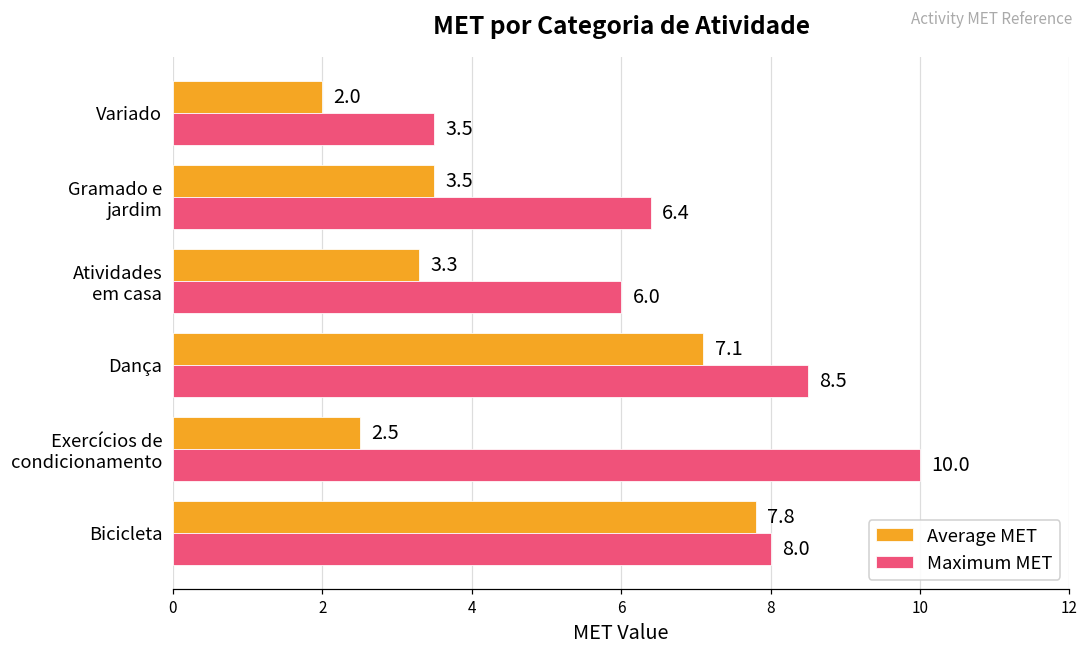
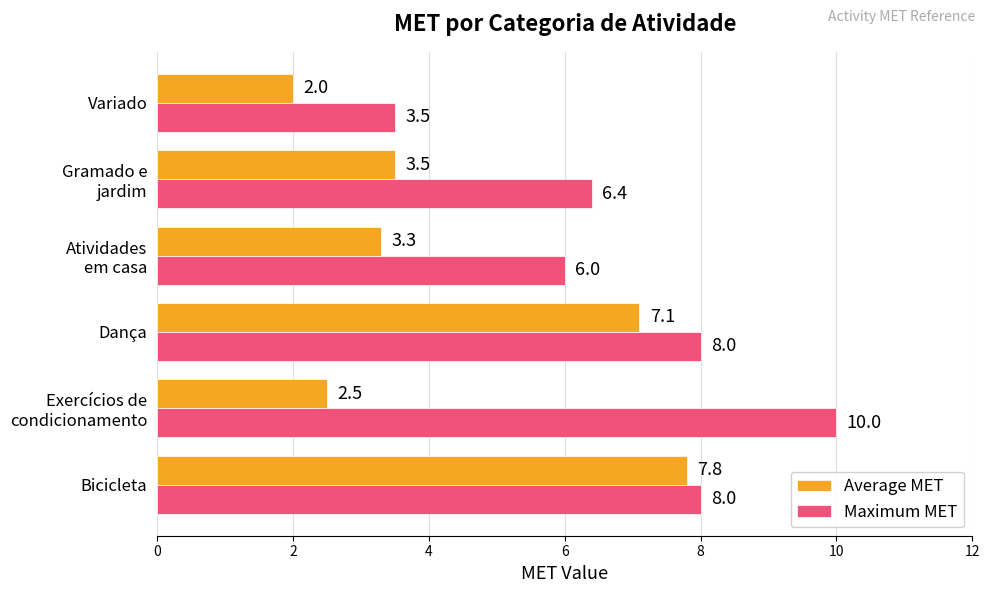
  {
    "Average MET": {
      "Variado": 2.0,
      "Gramado e jardim": 3.5,
      "Atividades em casa": 3.3,
      "Dança": 7.1,
      "Exercícios de condicionamento": 2.5,
      "Bicicleta": 7.8
    },
    "Maximum MET": {
      "Variado": 3.5,
      "Gramado e jardim": 6.4,
      "Atividades em casa": 6.0,
-     "Dança": 8.5,
+     "Dança": 8.0,
      "Exercícios de condicionamento": 10.0,
      "Bicicleta": 8.0
    }
  }
